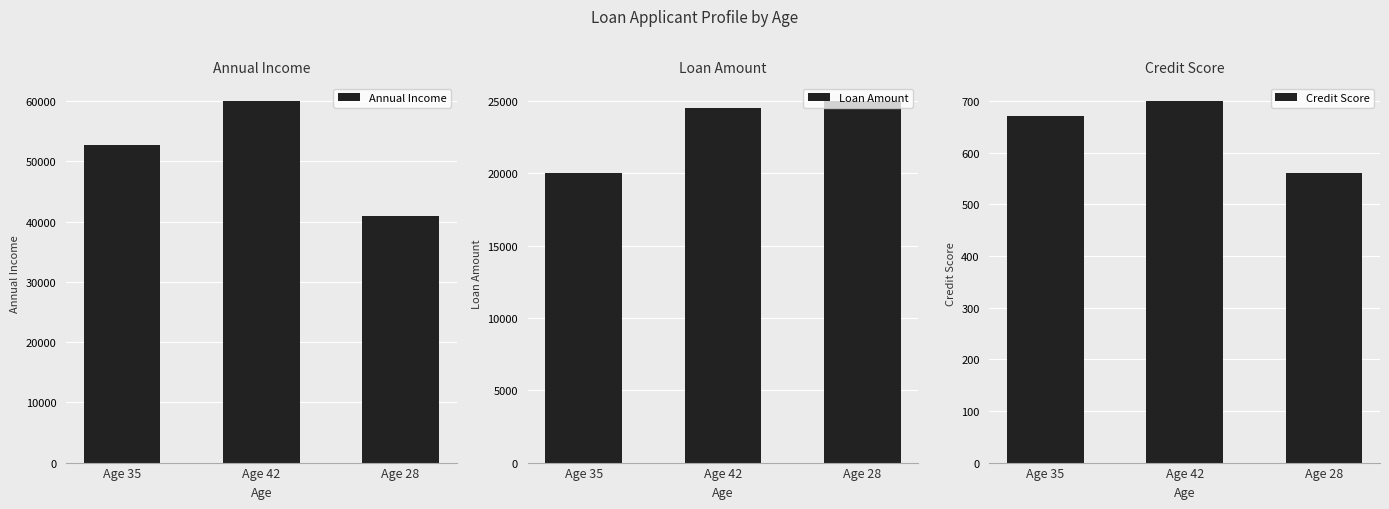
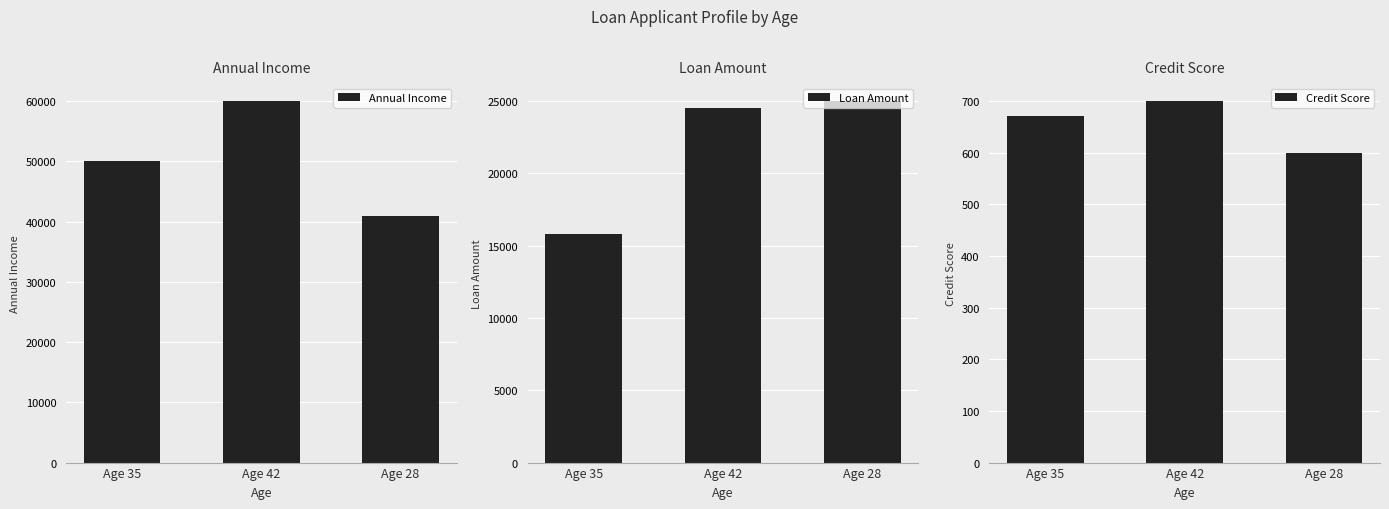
  {
    "Annual Income": {
-     "Age 35": 53000,
+     "Age 35": 50000,
      "Age 42": 60000,
      "Age 28": 41000
    },
    "Loan Amount": {
-     "Age 35": 20000,
+     "Age 35": 15800,
      "Age 42": 24500
    },
    "Credit Score": {
      "Age 35": 670,
      "Age 42": 700,
-     "Age 28": 560
+     "Age 28": 600
    }
  }
